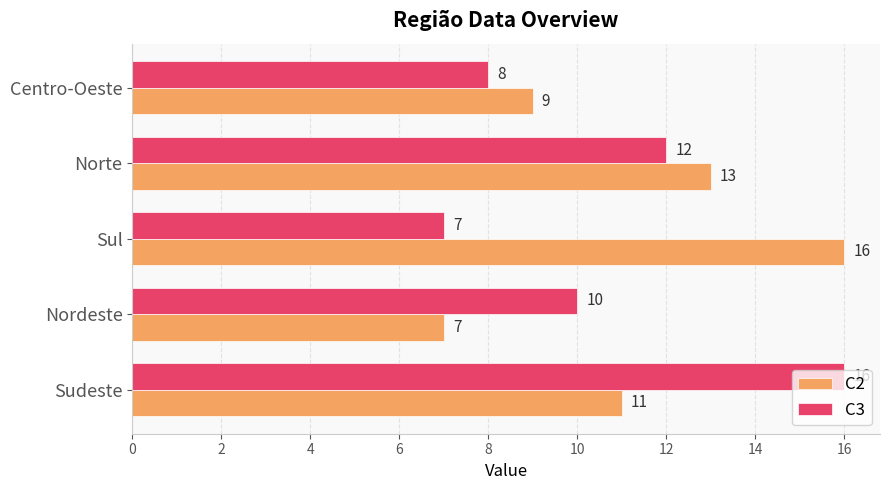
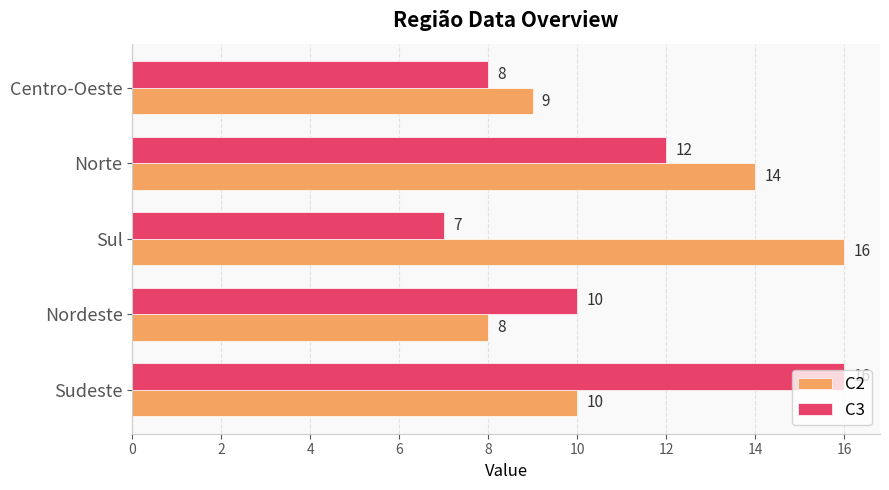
  {
    "C2": {
      "Centro-Oeste": 9,
-     "Norte": 13,
+     "Norte": 14,
      "Sul": 16,
-     "Nordeste": 7,
-     "Sudeste": 11
+     "Nordeste": 8,
+     "Sudeste": 10
    },
    "C3": {
      "Centro-Oeste": 8,
      "Norte": 12,
      "Sul": 7,
      "Nordeste": 10
    }
  }
